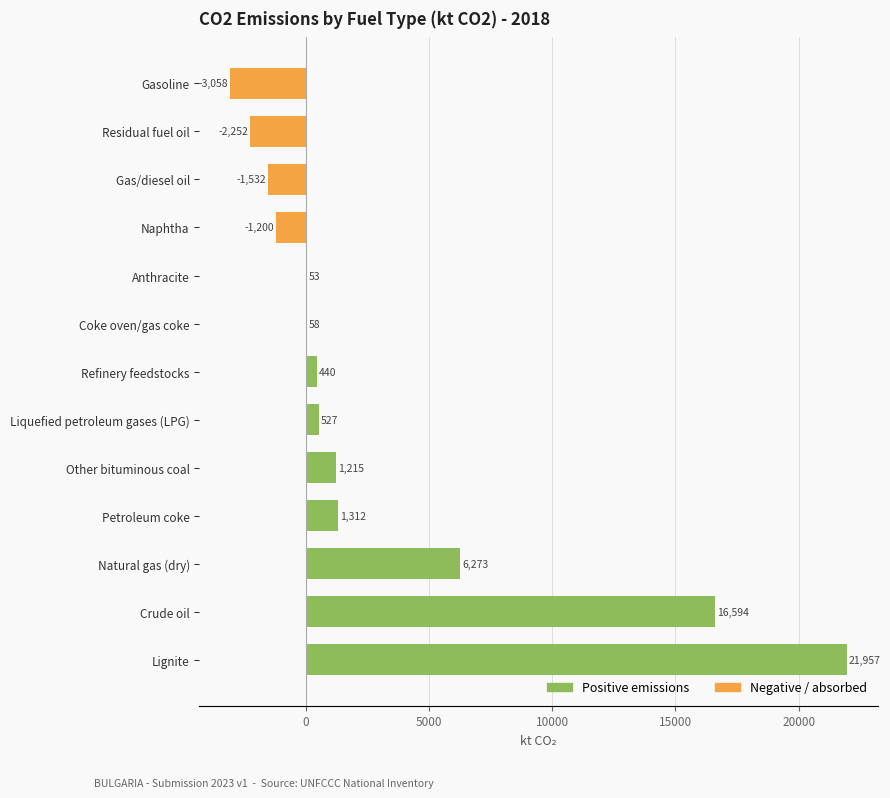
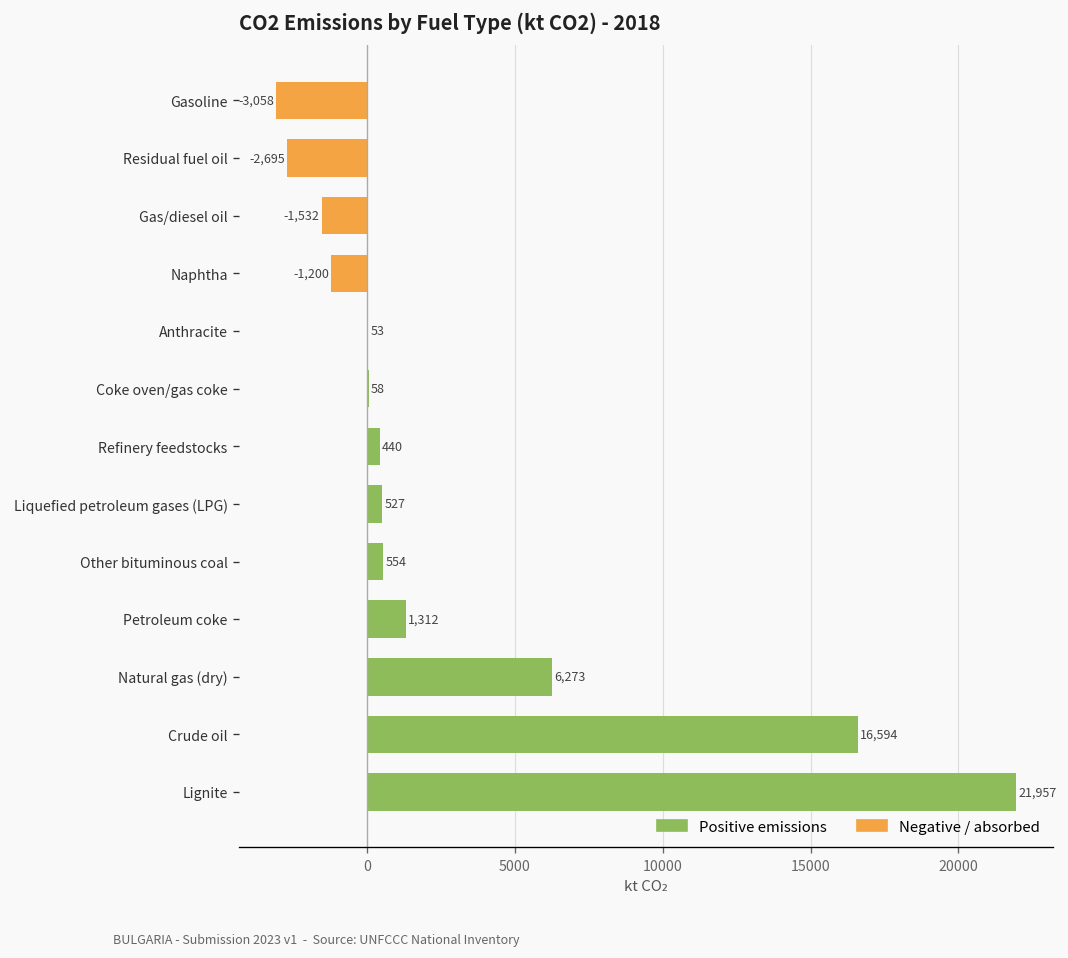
  {
    "Gasoline": "-3,058",
-   "Residual fuel oil": "-2,252",
+   "Residual fuel oil": "-2,695",
    "Gas/diesel oil": "-1,532",
    "Naphtha": "-1,200",
    "Anthracite": "53",
    "Coke oven/gas coke": "58",
    "Refinery feedstocks": "440",
    "Liquefied petroleum gases (LPG)": "527",
-   "Other bituminous coal": "1,215",
+   "Other bituminous coal": "554",
    "Petroleum coke": "1,312",
    "Natural gas (dry)": "6,273",
    "Crude oil": "16,594",
    "Lignite": "21,957"
  }
